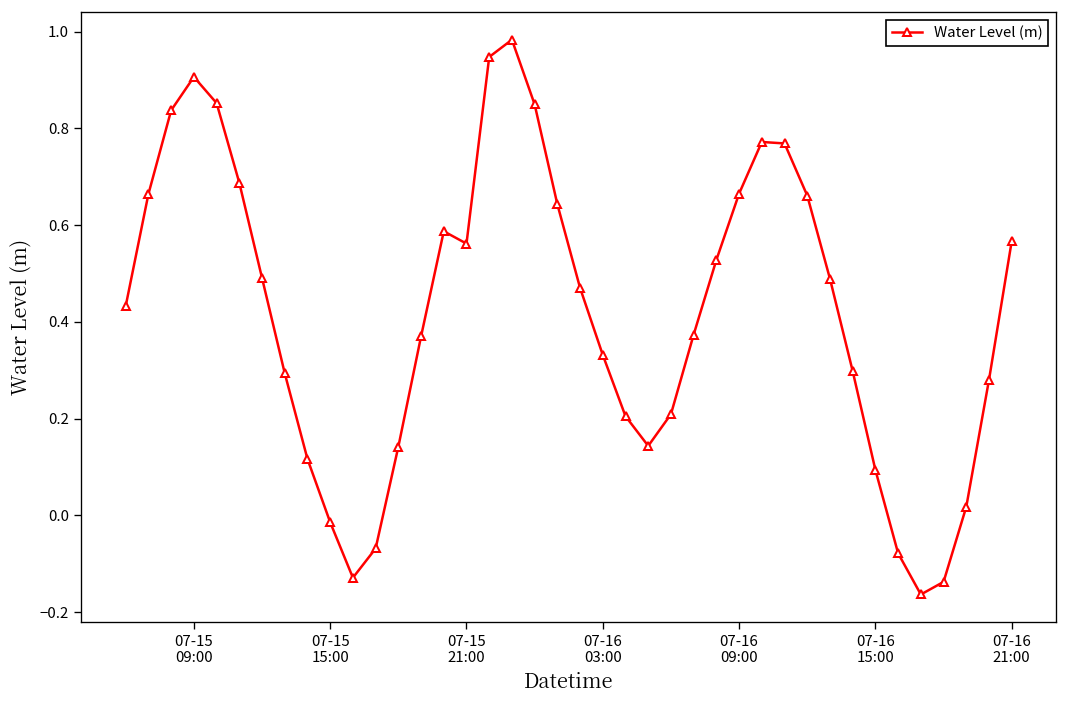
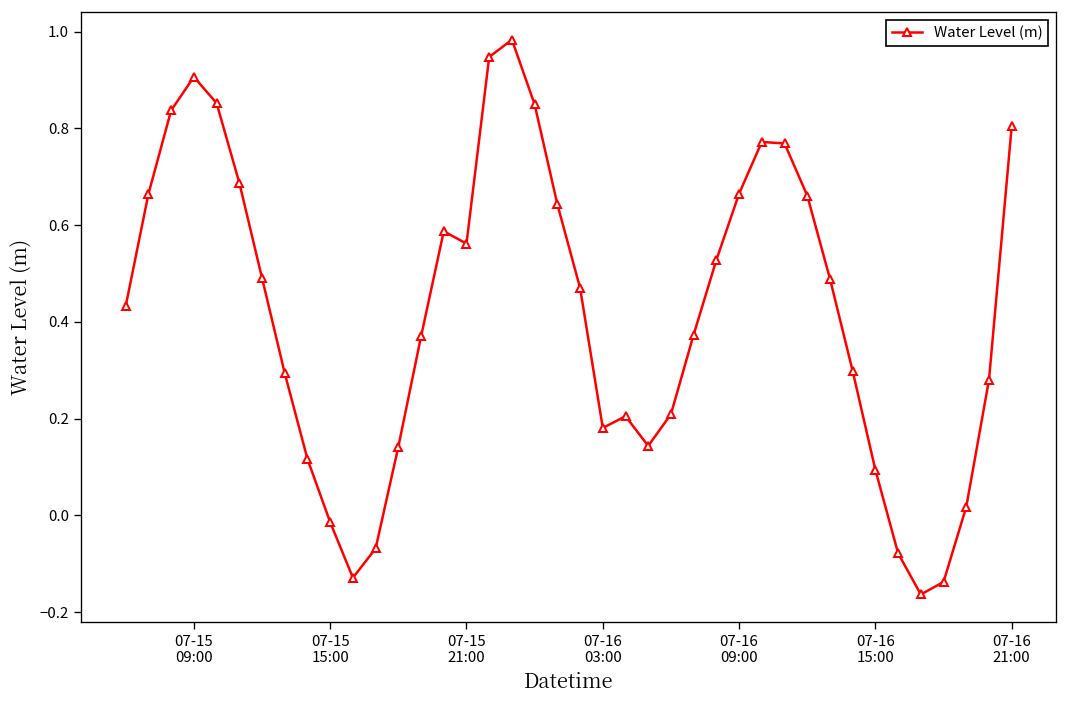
  {
    "07-15 09:00": 0.91,
    "07-15 15:00": -0.01,
    "07-15 21:00": 0.56,
-   "07-16 03:00": 0.33,
+   "07-16 03:00": 0.18,
    "07-16 09:00": 0.66,
    "07-16 15:00": 0.09,
-   "07-16 21:00": 0.57
+   "07-16 21:00": 0.80
  }
